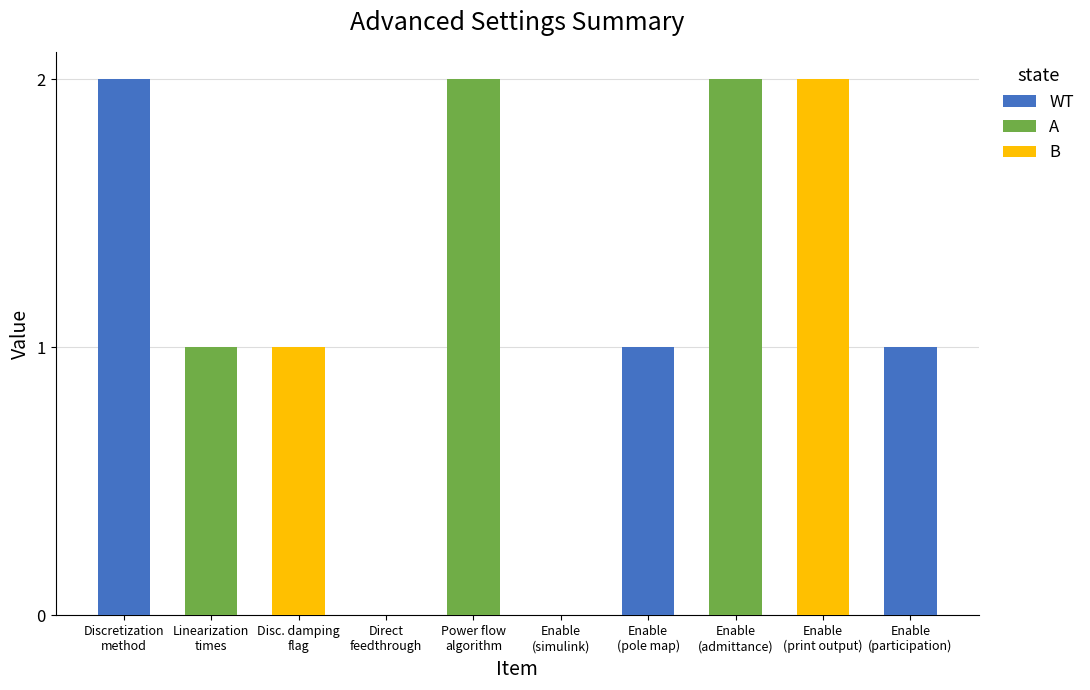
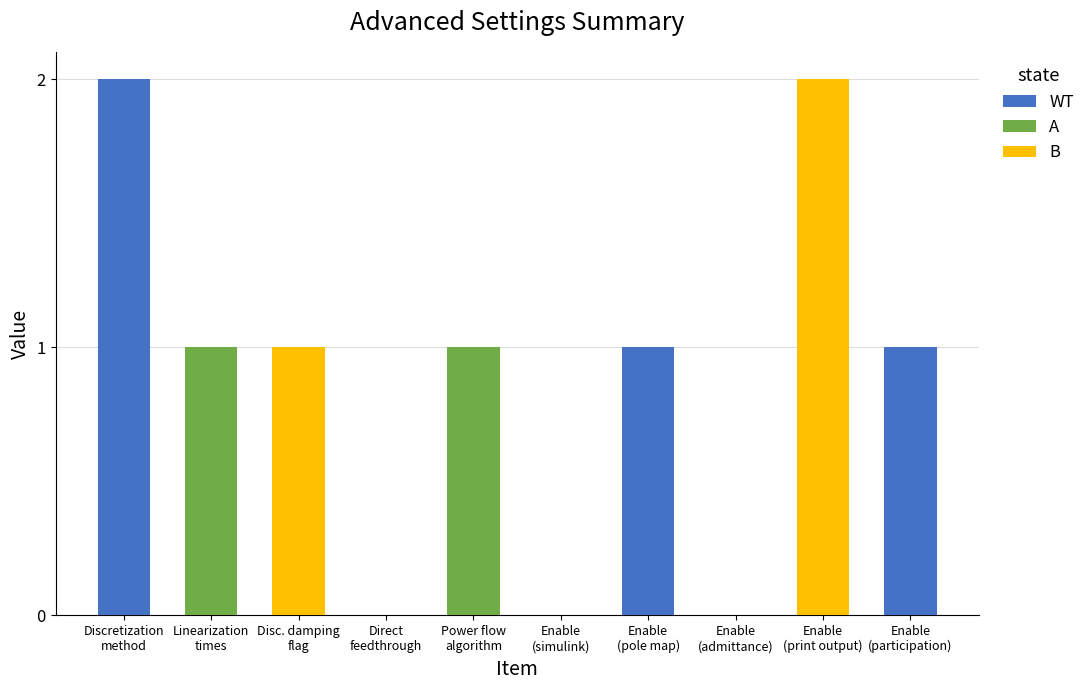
  {
    "WT": {
      "Discretization method": 2,
      "Direct feedthrough": 0,
      "Enable (pole map)": 1,
      "Enable (participation)": 1
    },
    "A": {
      "Linearization times": 1,
-     "Power flow algorithm": 2,
-     "Enable (admittance)": 2
+     "Power flow algorithm": 1,
+     "Enable (admittance)": 0
    },
    "B": {
      "Disc. damping flag": 1,
      "Enable (simulink)": 0,
      "Enable (print output)": 2
    }
  }
